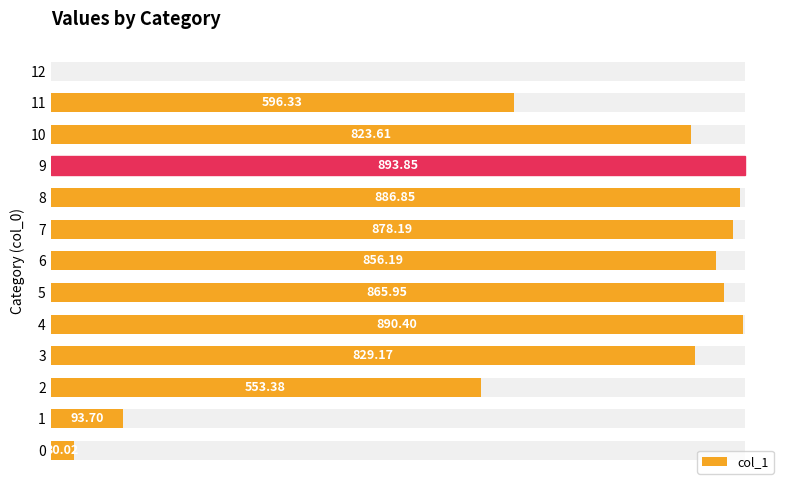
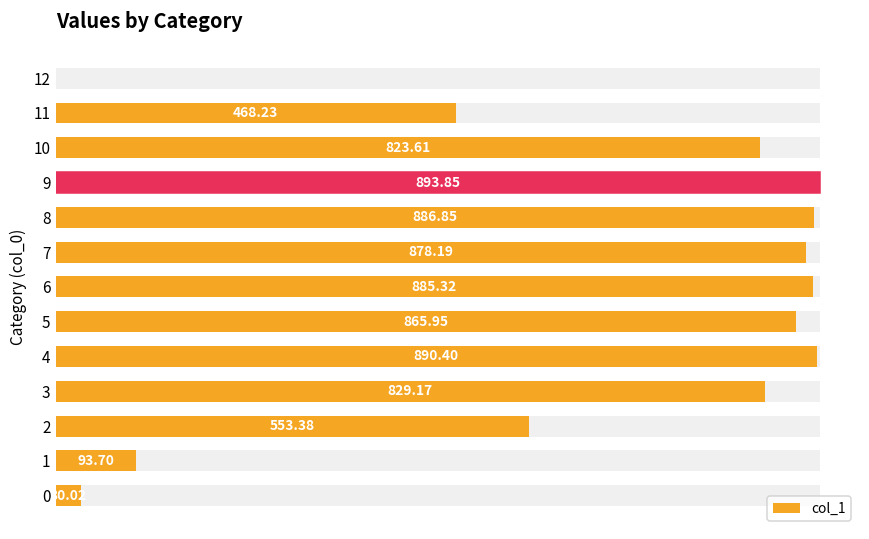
  {
    "col_1": {
-     "11": 596.33,
+     "11": 468.23,
      "9": 893.85,
-     "6": 856.19
+     "6": 885.32
    }
  }
